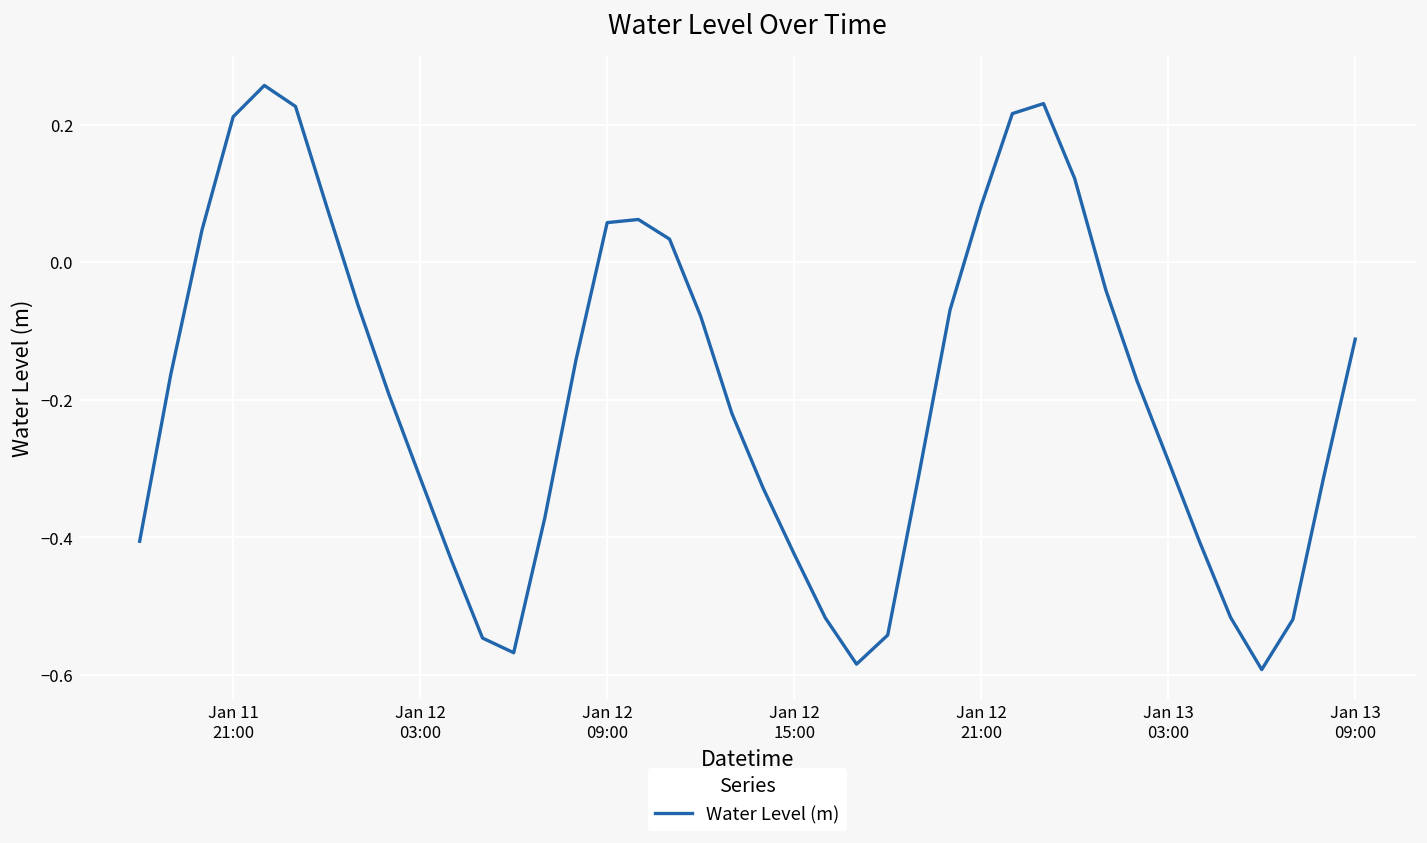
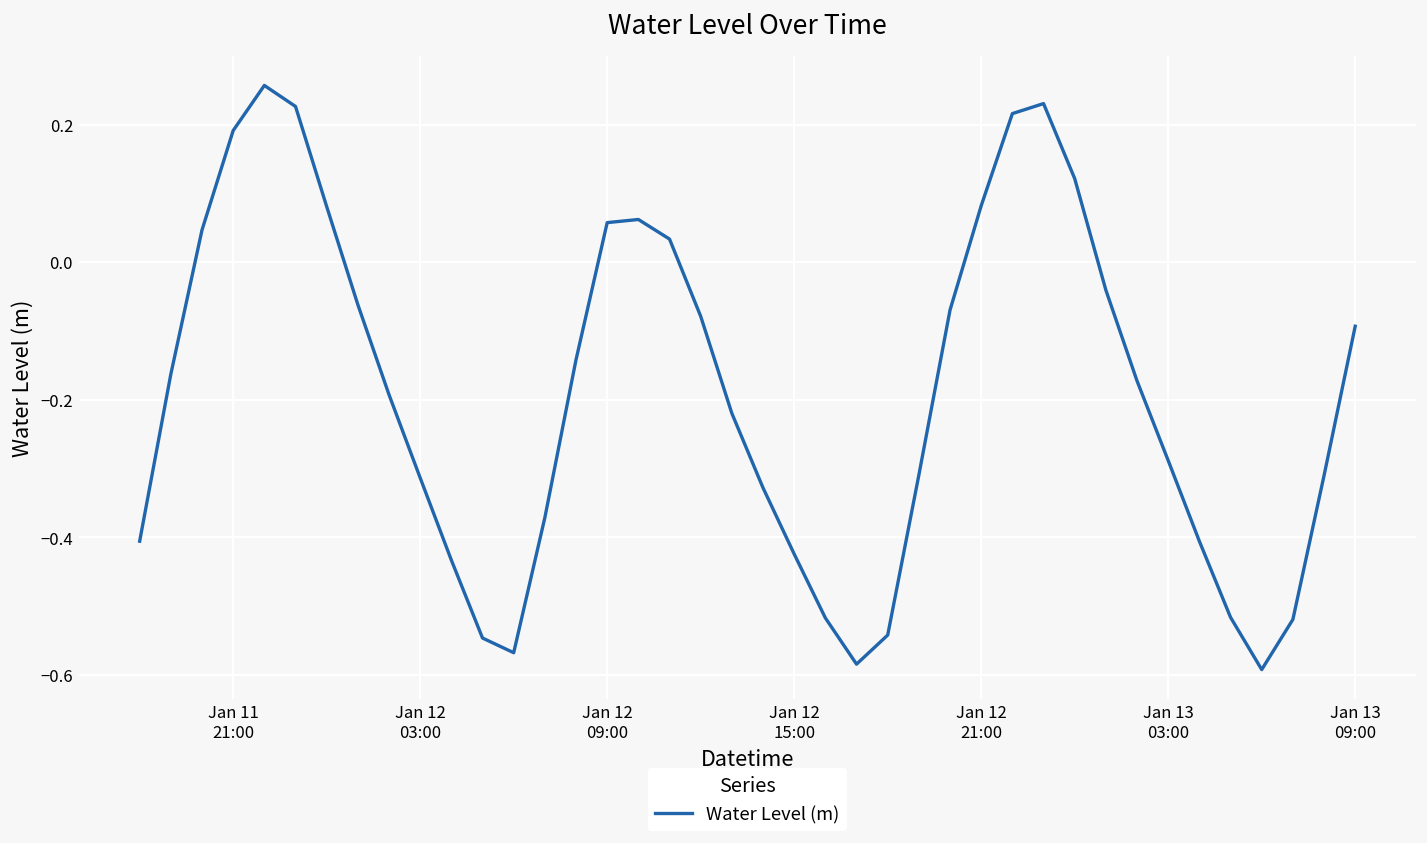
  {
-   "Jan 11 21:00": 0.21,
+   "Jan 11 21:00": 0.19,
    "Jan 12 03:00": -0.31,
    "Jan 12 09:00": 0.06,
    "Jan 12 15:00": -0.42,
    "Jan 12 21:00": 0.08,
    "Jan 13 03:00": -0.29,
-   "Jan 13 09:00": -0.11
+   "Jan 13 09:00": -0.09
  }
